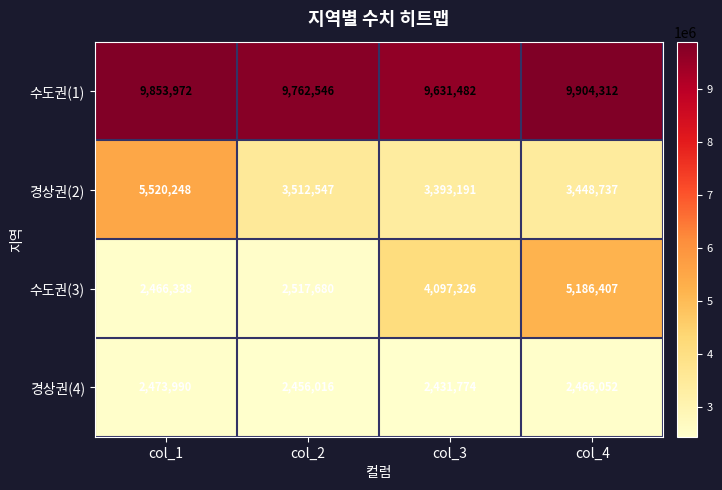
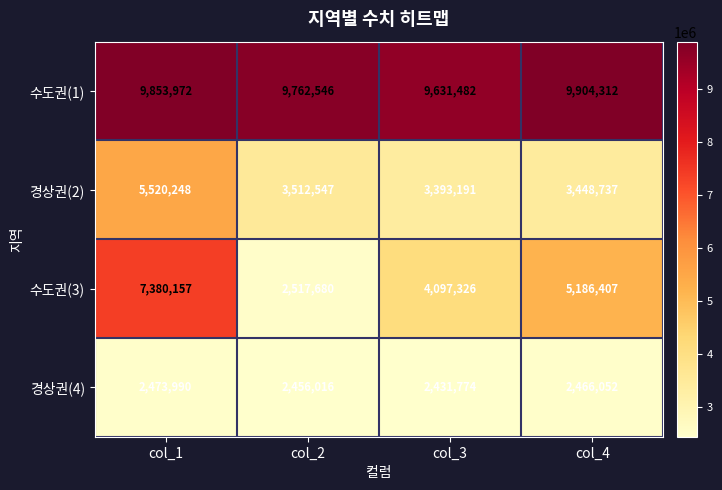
  {
    "수도권(1)": {
      "col_1": "9,853,972",
      "col_2": "9,762,546",
      "col_3": "9,631,482",
      "col_4": "9,904,312"
    },
    "경상권(2)": {
      "col_1": "5,520,248",
      "col_2": "3,512,547",
      "col_3": "3,393,191",
      "col_4": "3,448,737"
    },
    "수도권(3)": {
-     "col_1": "2,466,338",
+     "col_1": "7,380,157",
      "col_2": "2,517,680",
      "col_3": "4,097,326",
      "col_4": "5,186,407"
    },
    "경상권(4)": {
      "col_1": "2,473,990",
      "col_2": "2,456,016",
      "col_3": "2,431,774",
      "col_4": "2,466,052"
    }
  }
